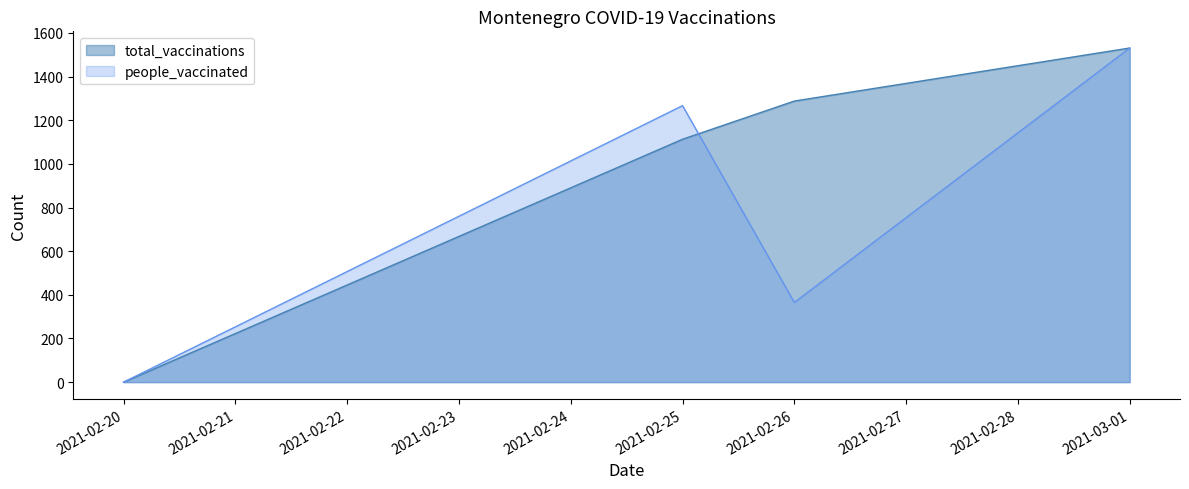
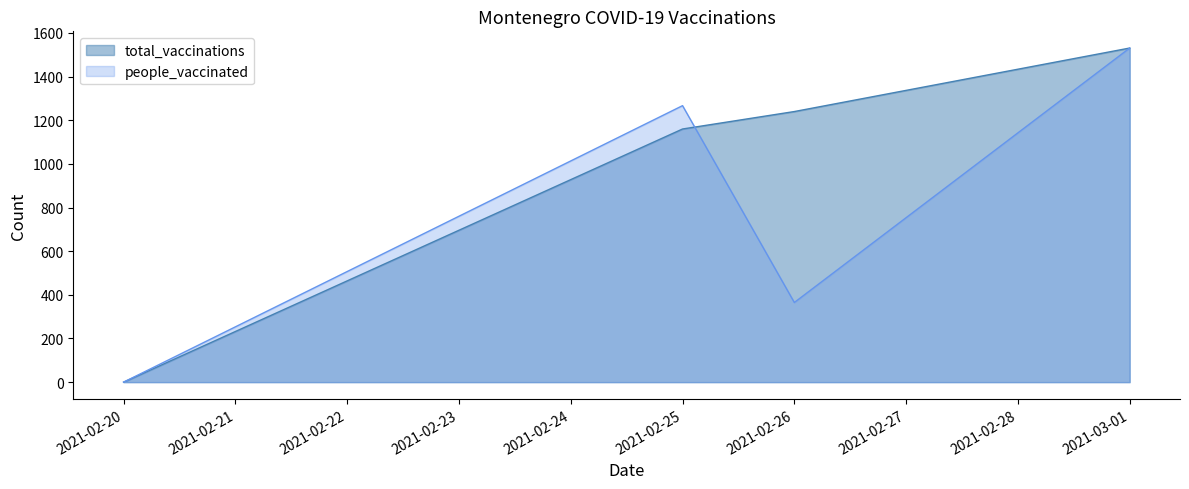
  {
    "total_vaccinations": {
-     "2021-02-25": 1110,
-     "2021-02-26": 1290
+     "2021-02-25": 1160,
+     "2021-02-26": 1240
    },
    "people_vaccinated": {
      "2021-02-25": 1270,
      "2021-02-26": 370
    }
  }
